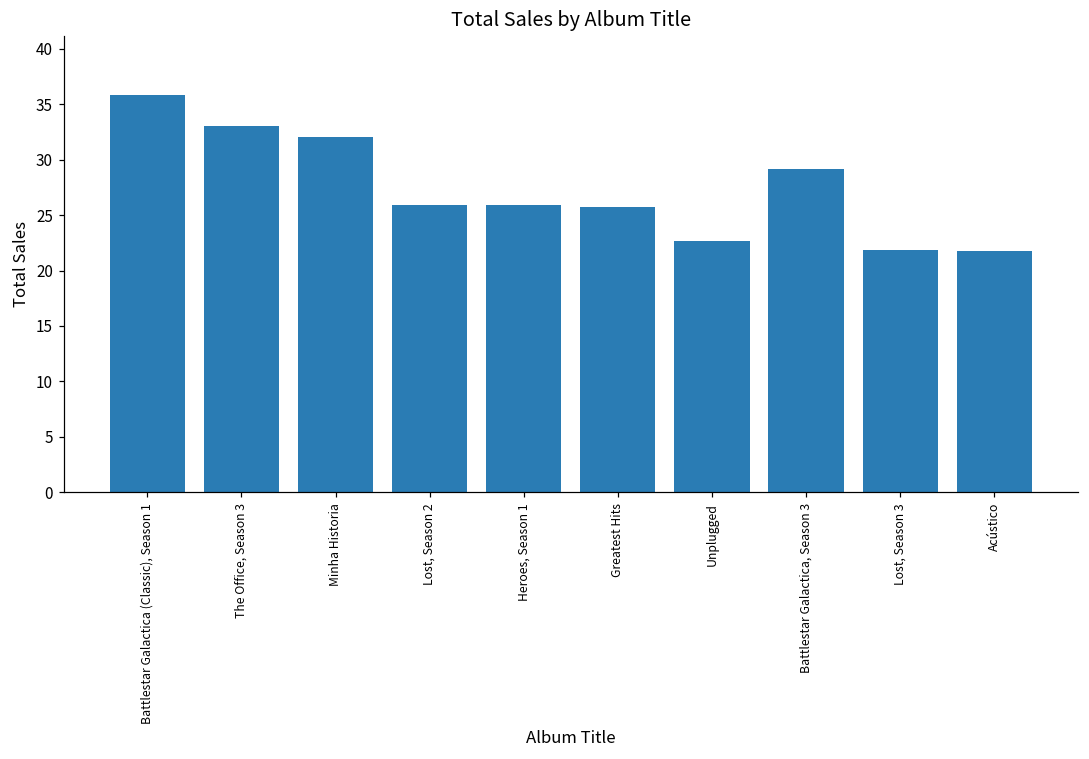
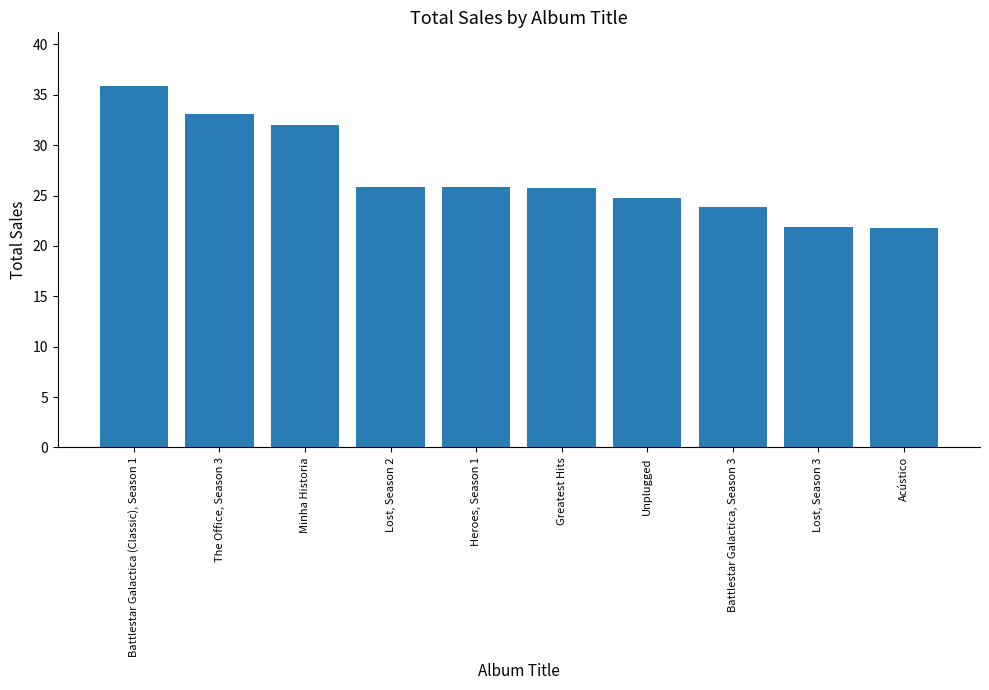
  {
    "Battlestar Galactica (Classic), Season 1": 35.8,
    "The Office, Season 3": 33.1,
    "Minha Historia": 32.0,
    "Lost, Season 2": 25.9,
    "Heroes, Season 1": 25.9,
    "Greatest Hits": 25.7,
-   "Unplugged": 22.7,
-   "Battlestar Galactica, Season 3": 29.2,
+   "Unplugged": 24.8,
+   "Battlestar Galactica, Season 3": 23.9,
    "Lost, Season 3": 21.9,
    "Acústico": 21.8
  }
